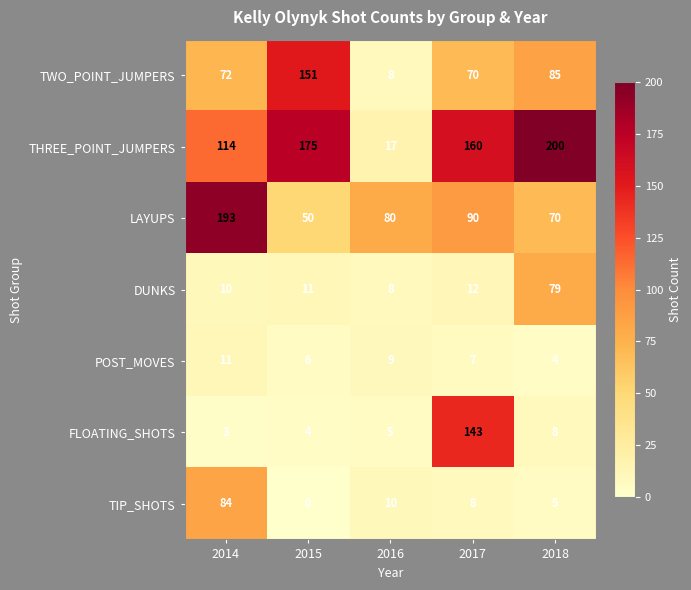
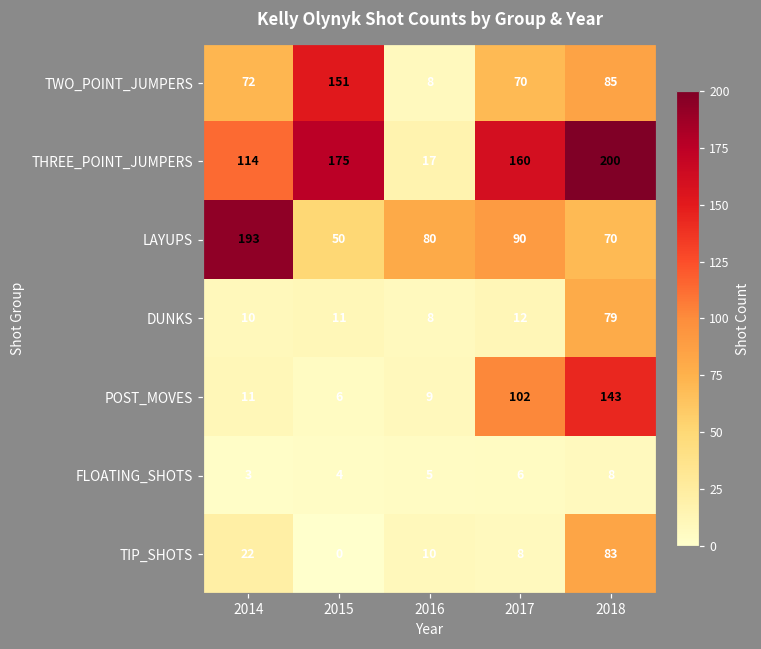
  {
    "TWO_POINT_JUMPERS": {
      "2014": 72,
      "2015": 151,
      "2016": 8,
      "2017": 70,
      "2018": 85
    },
    "THREE_POINT_JUMPERS": {
      "2014": 114,
      "2015": 175,
      "2016": 17,
      "2017": 160,
      "2018": 200
    },
    "LAYUPS": {
      "2014": 193,
      "2015": 50,
      "2016": 80,
      "2017": 90,
      "2018": 70
    },
    "DUNKS": {
      "2014": 10,
      "2015": 11,
      "2016": 8,
      "2017": 12,
      "2018": 79
    },
    "POST_MOVES": {
      "2014": 11,
      "2015": 6,
      "2016": 9,
-     "2017": 7,
-     "2018": 4
+     "2017": 102,
+     "2018": 143
    },
    "FLOATING_SHOTS": {
      "2014": 3,
      "2015": 4,
      "2016": 5,
-     "2017": 143,
+     "2017": 6,
      "2018": 8
    },
    "TIP_SHOTS": {
-     "2014": 84,
+     "2014": 22,
      "2015": 0,
      "2016": 10,
      "2017": 8,
-     "2018": 5
+     "2018": 83
    }
  }
